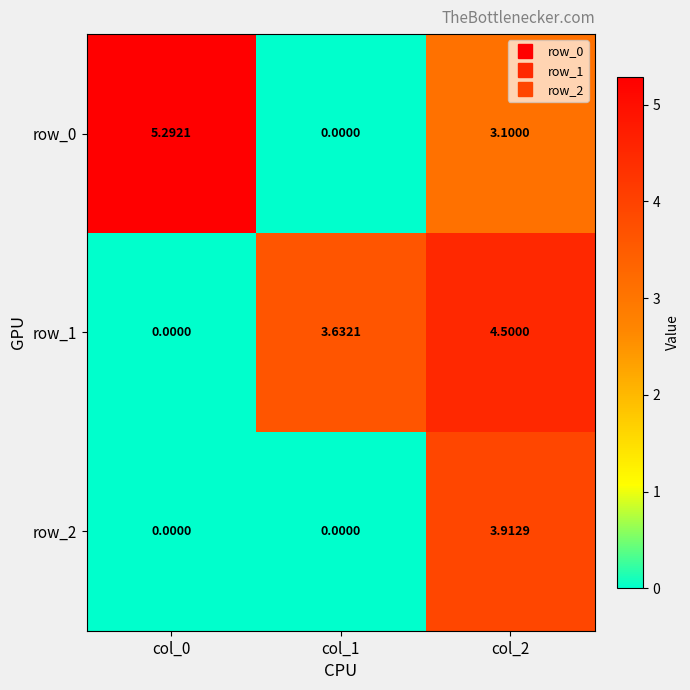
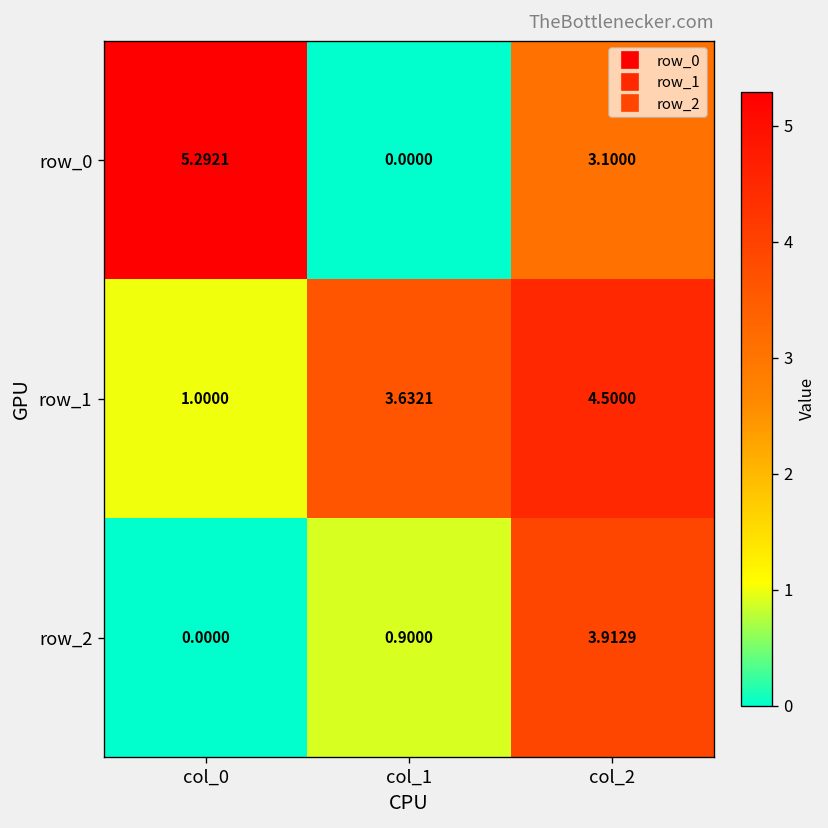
  {
    "row_0": {
      "col_0": 5.2921,
      "col_1": 0.0000,
      "col_2": 3.1000
    },
    "row_1": {
-     "col_0": 0.0000,
+     "col_0": 1.0000,
      "col_1": 3.6321,
      "col_2": 4.5000
    },
    "row_2": {
      "col_0": 0.0000,
-     "col_1": 0.0000,
+     "col_1": 0.9000,
      "col_2": 3.9129
    }
  }
